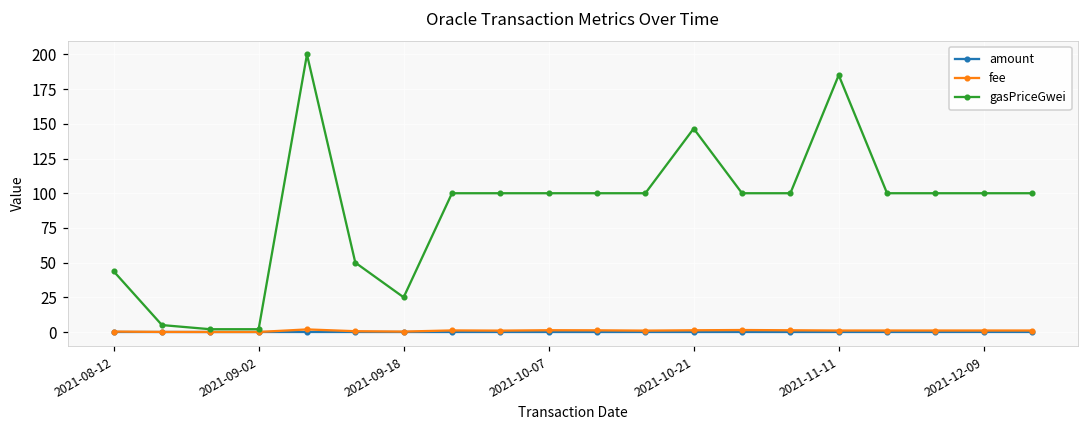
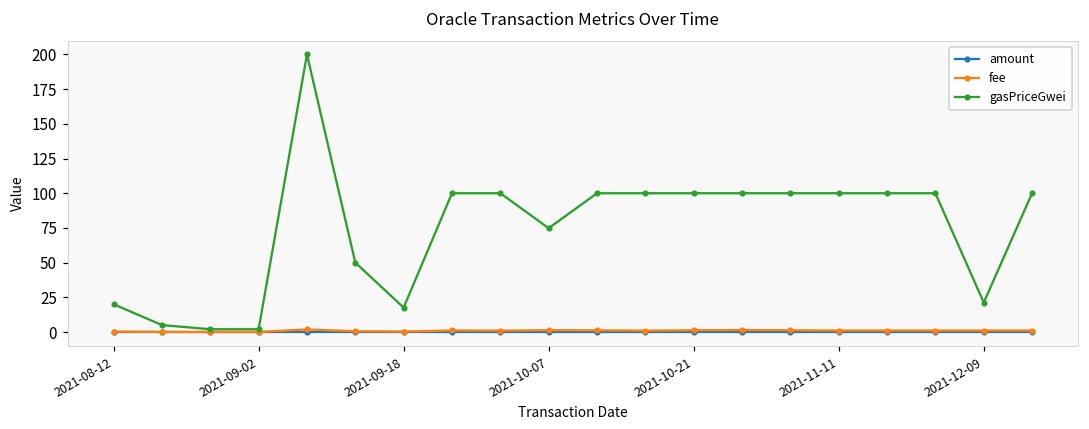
  {
    "gasPriceGwei": {
-     "2021-08-12": 44,
-     "2021-09-18": 25,
-     "2021-10-07": 100,
-     "2021-10-21": 147,
-     "2021-11-11": 185,
-     "2021-12-09": 100
+     "2021-08-12": 20,
+     "2021-09-18": 18,
+     "2021-10-07": 75,
+     "2021-10-21": 100,
+     "2021-11-11": 100,
+     "2021-12-09": 21
    }
  }
